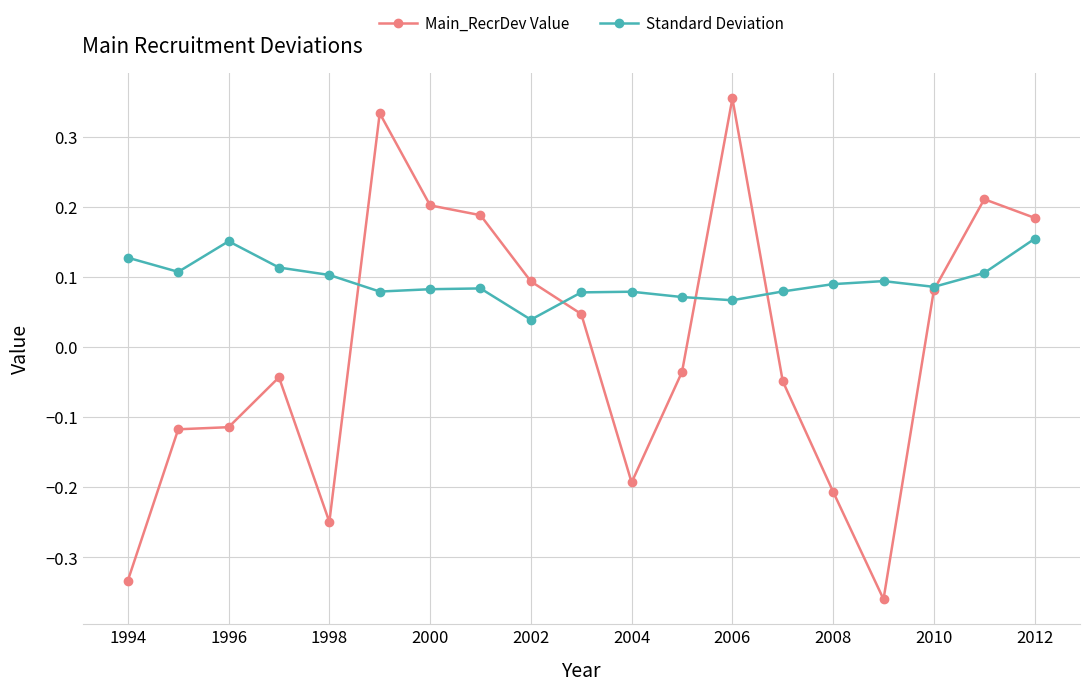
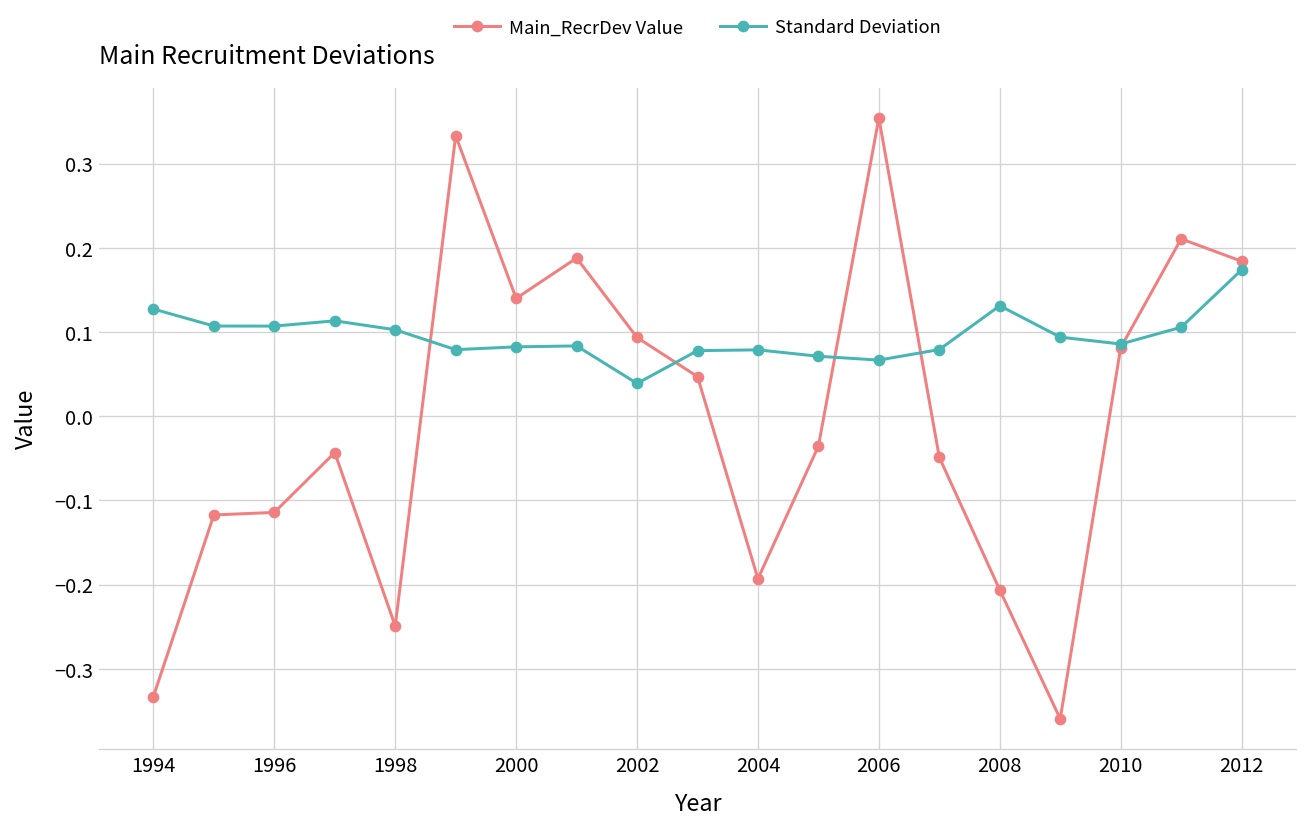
  {
    "Main_RecrDev Value": {
      "1994": -0.33,
      "1996": -0.11,
      "1998": -0.25,
-     "2000": 0.20,
+     "2000": 0.14,
      "2002": 0.09,
      "2004": -0.19,
      "2006": 0.35,
      "2008": -0.21,
      "2010": 0.08,
      "2012": 0.18
    },
    "Standard Deviation": {
      "1994": 0.13,
-     "1996": 0.15,
+     "1996": 0.11,
      "1998": 0.10,
      "2000": 0.08,
      "2002": 0.04,
      "2004": 0.08,
      "2006": 0.07,
-     "2008": 0.09,
+     "2008": 0.13,
      "2010": 0.09,
-     "2012": 0.15
+     "2012": 0.17
    }
  }
